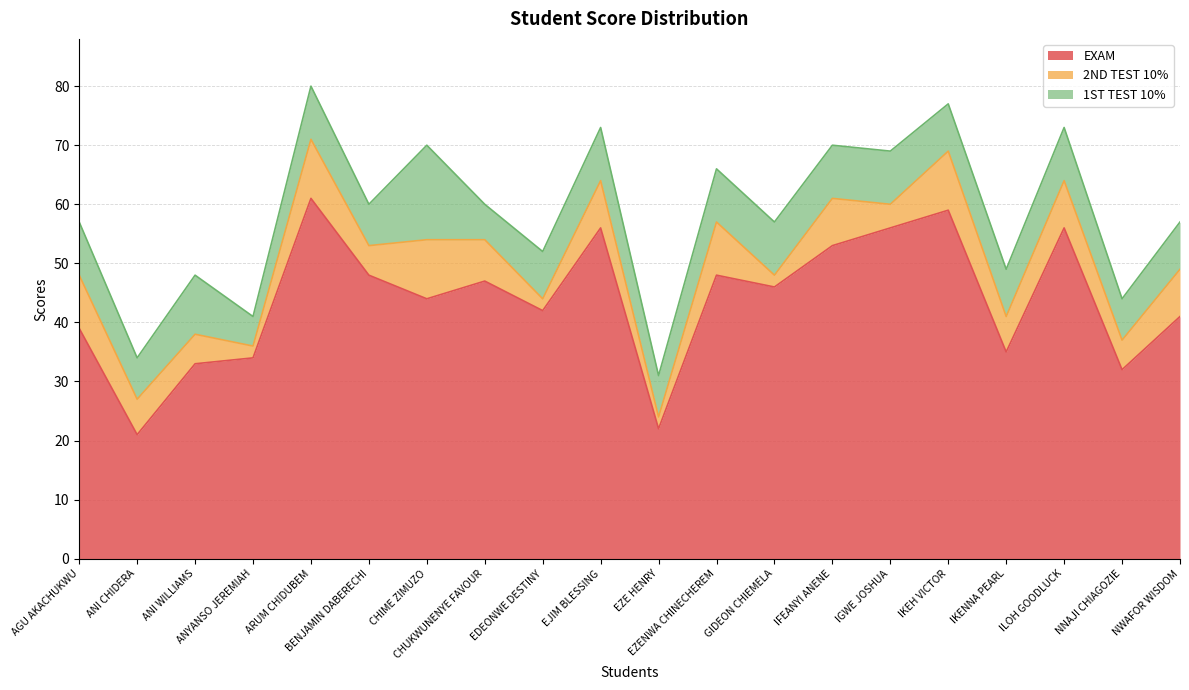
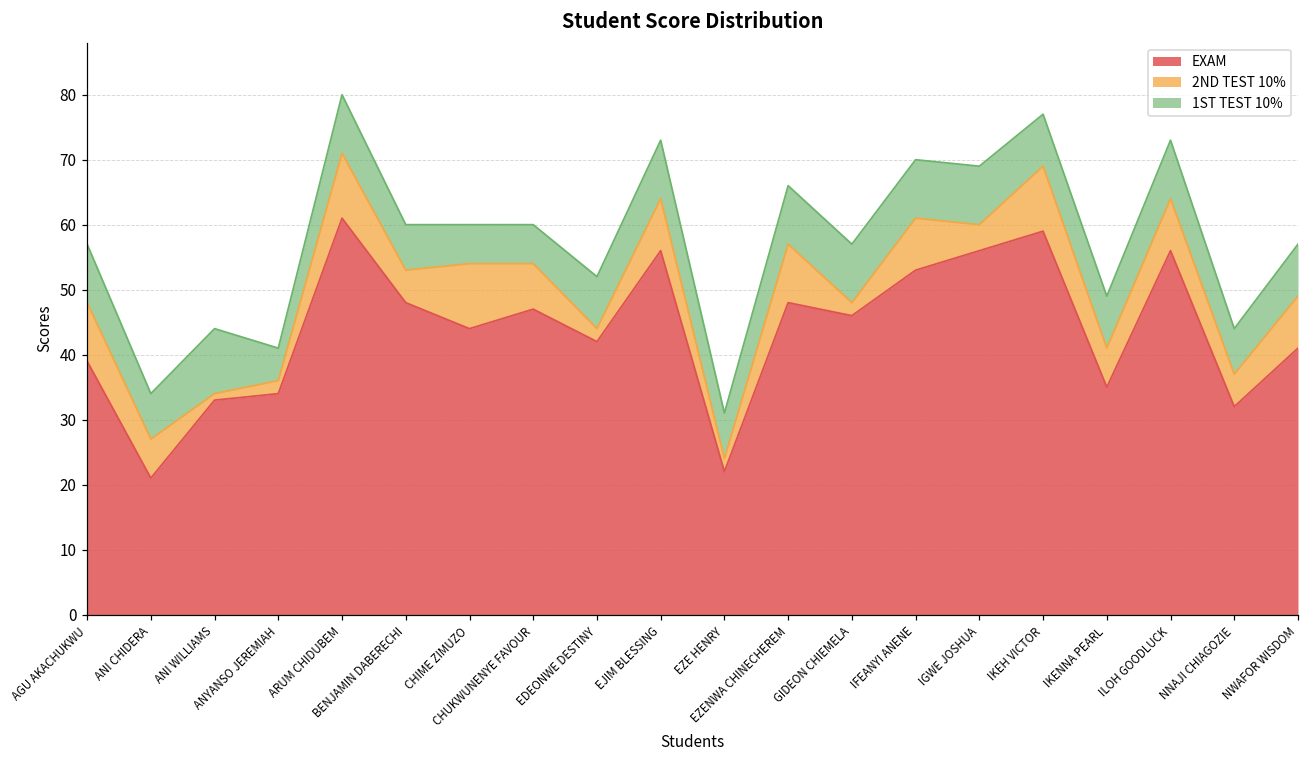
  {
    "EXAM": {
      "AGU AKACHUKWU": 39,
      "ANI CHIDERA": 21,
      "ANI WILLIAMS": 33,
      "ANYANSO JEREMIAH": 34,
      "ARUM CHIDUBEM": 61,
      "BENJAMIN DABERECHI": 48,
      "CHIME ZIMUZO": 44,
      "CHUKWUNENYE FAVOUR": 47,
      "EDEONWE DESTINY": 42,
      "EJIM BLESSING": 56,
      "EZE HENRY": 22,
      "EZENWA CHINECHEREM": 48,
      "GIDEON CHIEMELA": 46,
      "IFEANYI ANENE": 53,
      "IGWE JOSHUA": 56,
      "IKEH VICTOR": 59,
      "IKENNA PEARL": 35,
      "ILOH GOODLUCK": 56,
      "NNAJI CHIAGOZIE": 32,
      "NWAFOR WISDOM": 41
    },
    "2ND TEST 10%": {
      "AGU AKACHUKWU": 9,
      "ANI CHIDERA": 6,
-     "ANI WILLIAMS": 5,
+     "ANI WILLIAMS": 1,
      "ANYANSO JEREMIAH": 2,
      "ARUM CHIDUBEM": 10,
      "BENJAMIN DABERECHI": 5,
      "CHIME ZIMUZO": 10,
      "CHUKWUNENYE FAVOUR": 7,
      "EDEONWE DESTINY": 2,
      "EJIM BLESSING": 8,
      "EZE HENRY": 2,
      "EZENWA CHINECHEREM": 9,
      "GIDEON CHIEMELA": 2,
      "IFEANYI ANENE": 8,
      "IGWE JOSHUA": 4,
      "IKEH VICTOR": 10,
      "IKENNA PEARL": 6,
      "ILOH GOODLUCK": 8,
      "NNAJI CHIAGOZIE": 5,
      "NWAFOR WISDOM": 8
    },
    "1ST TEST 10%": {
      "AGU AKACHUKWU": 9,
      "ANI CHIDERA": 7,
      "ANI WILLIAMS": 10,
      "ANYANSO JEREMIAH": 5,
      "ARUM CHIDUBEM": 9,
      "BENJAMIN DABERECHI": 7,
-     "CHIME ZIMUZO": 16,
+     "CHIME ZIMUZO": 6,
      "CHUKWUNENYE FAVOUR": 6,
      "EDEONWE DESTINY": 8,
      "EJIM BLESSING": 9,
      "EZE HENRY": 7,
      "EZENWA CHINECHEREM": 9,
      "GIDEON CHIEMELA": 9,
      "IFEANYI ANENE": 9,
      "IGWE JOSHUA": 9,
      "IKEH VICTOR": 8,
      "IKENNA PEARL": 8,
      "ILOH GOODLUCK": 9,
      "NNAJI CHIAGOZIE": 7,
      "NWAFOR WISDOM": 8
    }
  }
